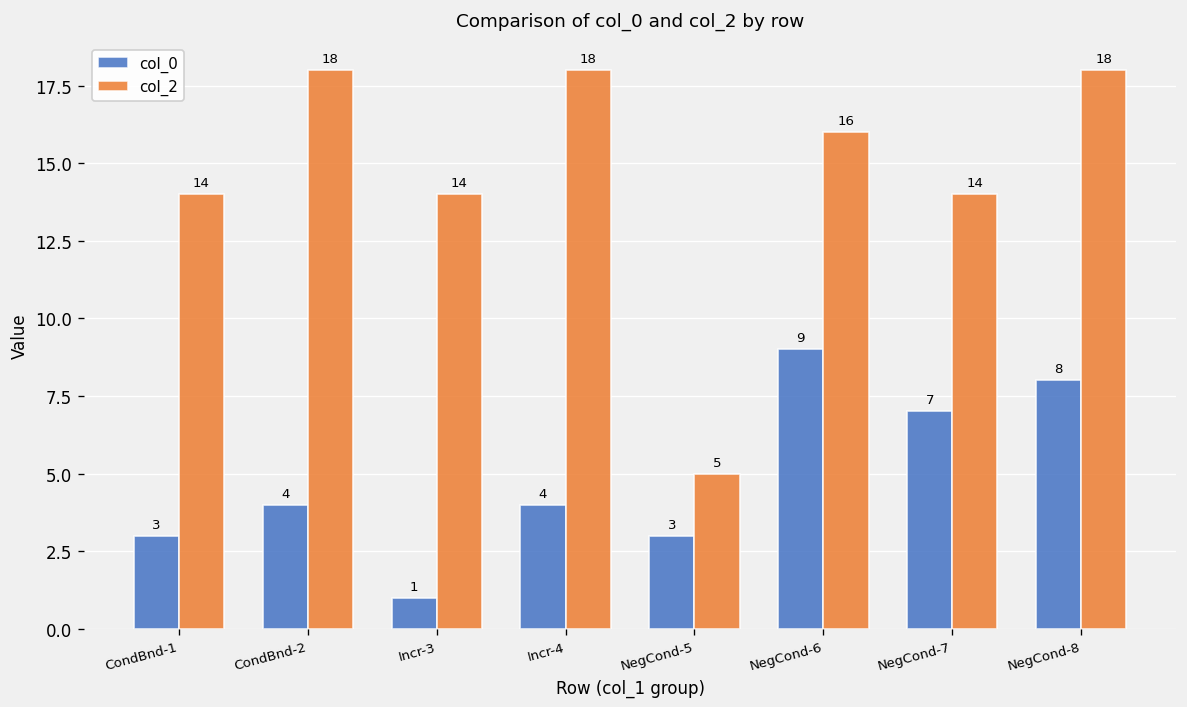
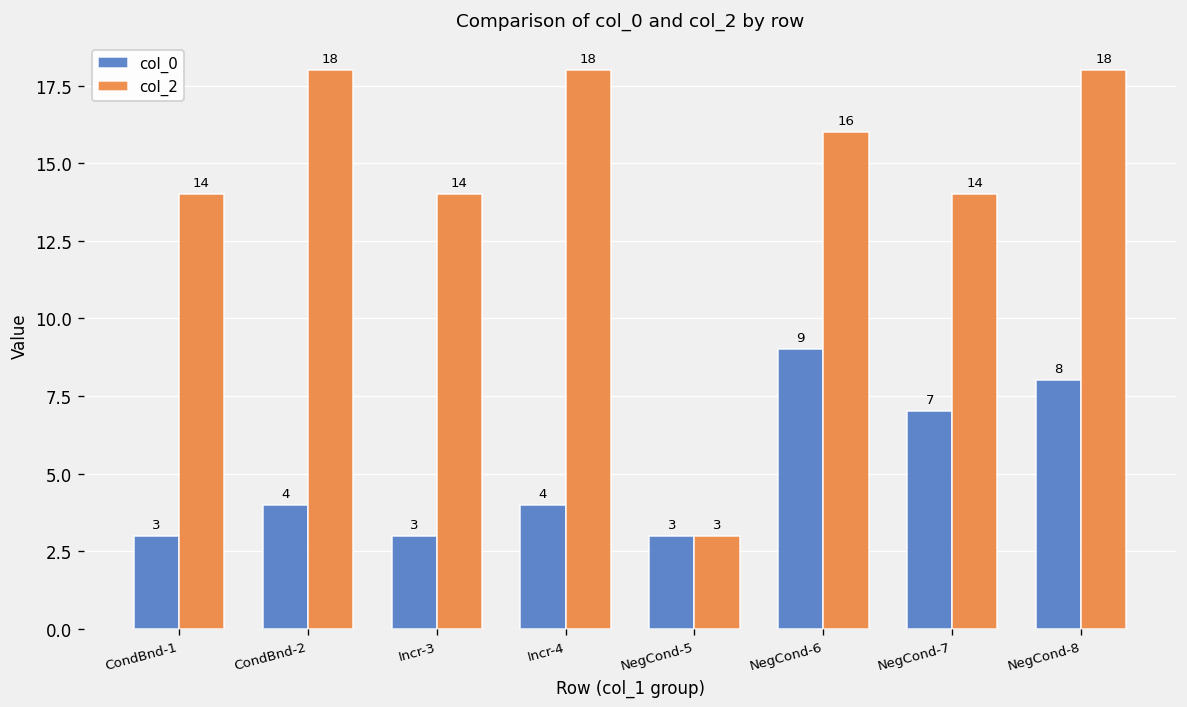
  {
    "col_0": {
      "CondBnd-1": 3,
      "CondBnd-2": 4,
-     "Incr-3": 1,
+     "Incr-3": 3,
      "Incr-4": 4,
      "NegCond-5": 3,
      "NegCond-6": 9,
      "NegCond-7": 7,
      "NegCond-8": 8
    },
    "col_2": {
      "CondBnd-1": 14,
      "CondBnd-2": 18,
      "Incr-3": 14,
      "Incr-4": 18,
-     "NegCond-5": 5,
+     "NegCond-5": 3,
      "NegCond-6": 16,
      "NegCond-7": 14,
      "NegCond-8": 18
    }
  }
